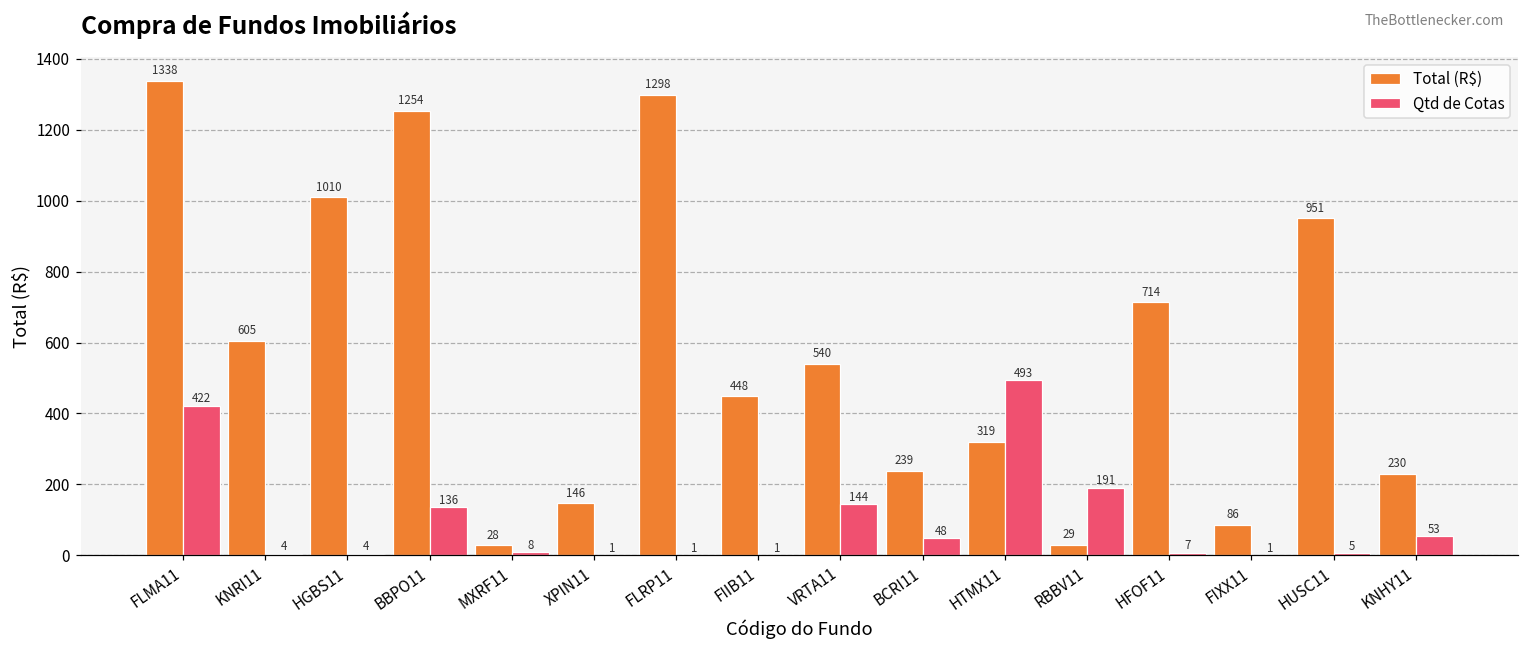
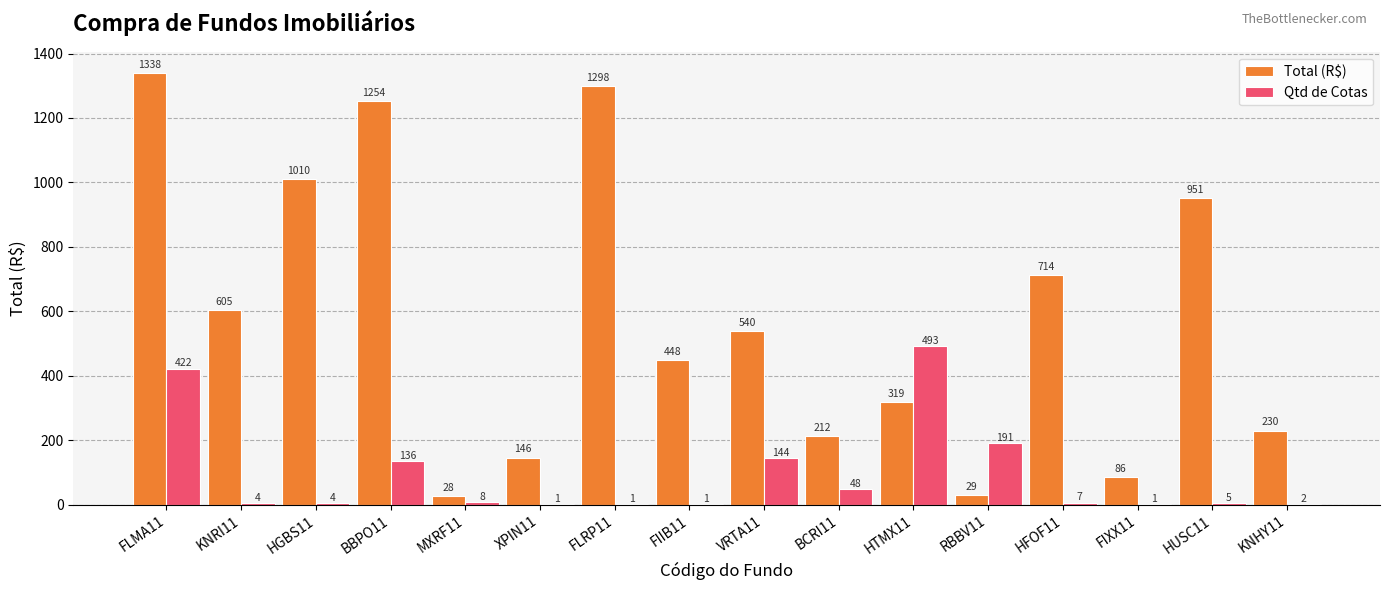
  {
    "Total (R$)": {
      "FLMA11": 1338,
      "KNRI11": 605,
      "HGBS11": 1010,
      "BBPO11": 1254,
      "MXRF11": 28,
      "XPIN11": 146,
      "FLRP11": 1298,
      "FIIB11": 448,
      "VRTA11": 540,
-     "BCRI11": 239,
+     "BCRI11": 212,
      "HTMX11": 319,
      "RBBV11": 29,
      "HFOF11": 714,
      "FIXX11": 86,
      "HUSC11": 951,
      "KNHY11": 230
    },
    "Qtd de Cotas": {
      "FLMA11": 422,
      "KNRI11": 4,
      "HGBS11": 4,
      "BBPO11": 136,
      "MXRF11": 8,
      "XPIN11": 1,
      "FLRP11": 1,
      "FIIB11": 1,
      "VRTA11": 144,
      "BCRI11": 48,
      "HTMX11": 493,
      "RBBV11": 191,
      "HFOF11": 7,
      "FIXX11": 1,
      "HUSC11": 5,
-     "KNHY11": 53
+     "KNHY11": 2
    }
  }
